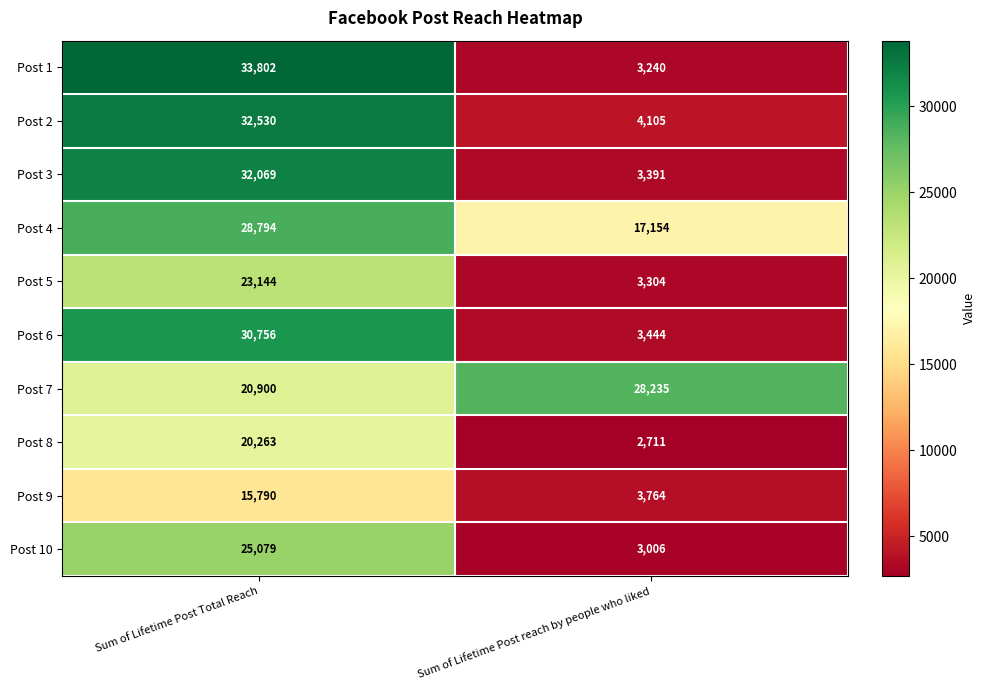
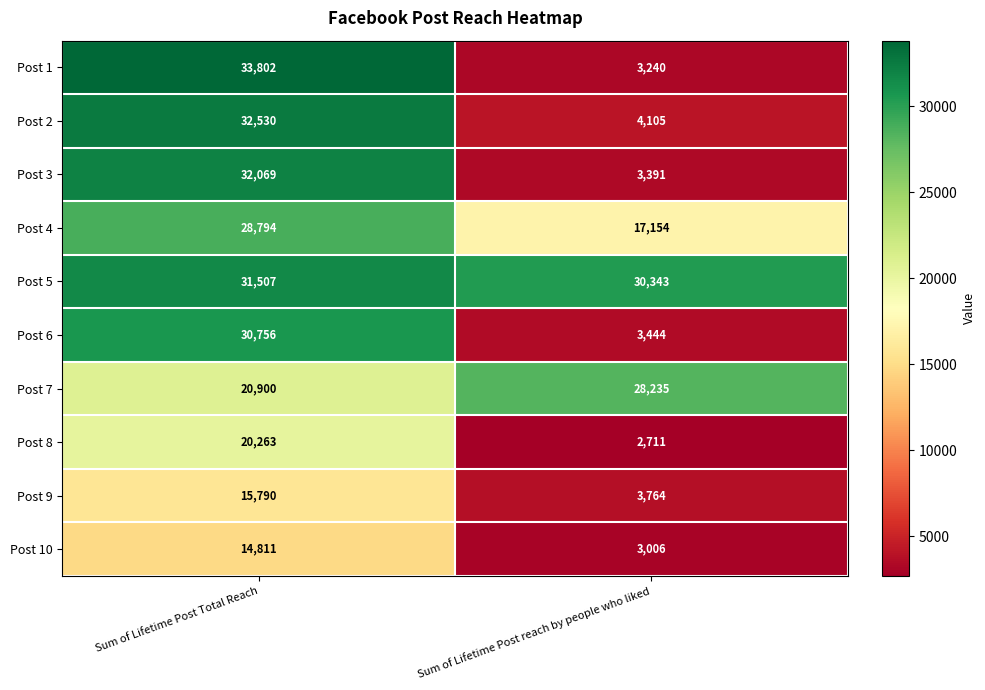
  {
    "Post 1": {
      "Sum of Lifetime Post Total Reach": "33,802",
      "Sum of Lifetime Post reach by people who liked": "3,240"
    },
    "Post 2": {
      "Sum of Lifetime Post Total Reach": "32,530",
      "Sum of Lifetime Post reach by people who liked": "4,105"
    },
    "Post 3": {
      "Sum of Lifetime Post Total Reach": "32,069",
      "Sum of Lifetime Post reach by people who liked": "3,391"
    },
    "Post 4": {
      "Sum of Lifetime Post Total Reach": "28,794",
      "Sum of Lifetime Post reach by people who liked": "17,154"
    },
    "Post 5": {
-     "Sum of Lifetime Post Total Reach": "23,144",
-     "Sum of Lifetime Post reach by people who liked": "3,304"
+     "Sum of Lifetime Post Total Reach": "31,507",
+     "Sum of Lifetime Post reach by people who liked": "30,343"
    },
    "Post 6": {
      "Sum of Lifetime Post Total Reach": "30,756",
      "Sum of Lifetime Post reach by people who liked": "3,444"
    },
    "Post 7": {
      "Sum of Lifetime Post Total Reach": "20,900",
      "Sum of Lifetime Post reach by people who liked": "28,235"
    },
    "Post 8": {
      "Sum of Lifetime Post Total Reach": "20,263",
      "Sum of Lifetime Post reach by people who liked": "2,711"
    },
    "Post 9": {
      "Sum of Lifetime Post Total Reach": "15,790",
      "Sum of Lifetime Post reach by people who liked": "3,764"
    },
    "Post 10": {
-     "Sum of Lifetime Post Total Reach": "25,079",
+     "Sum of Lifetime Post Total Reach": "14,811",
      "Sum of Lifetime Post reach by people who liked": "3,006"
    }
  }
